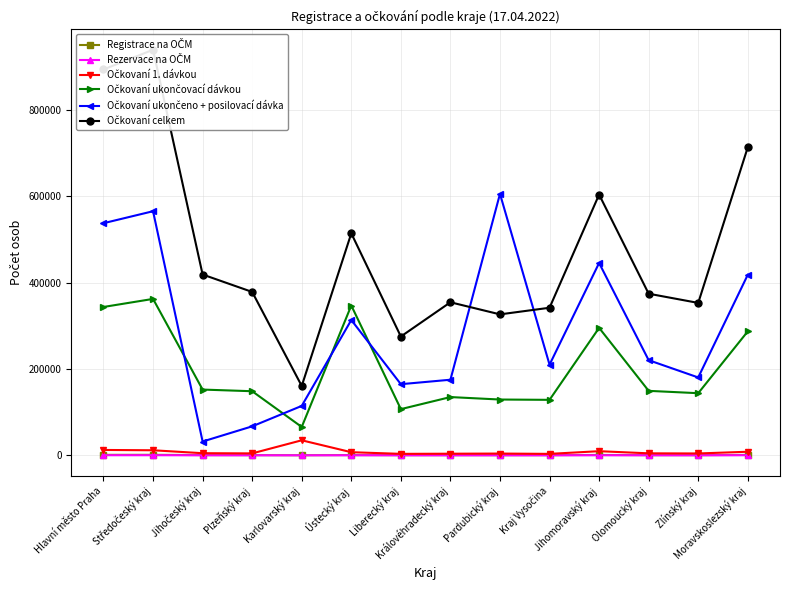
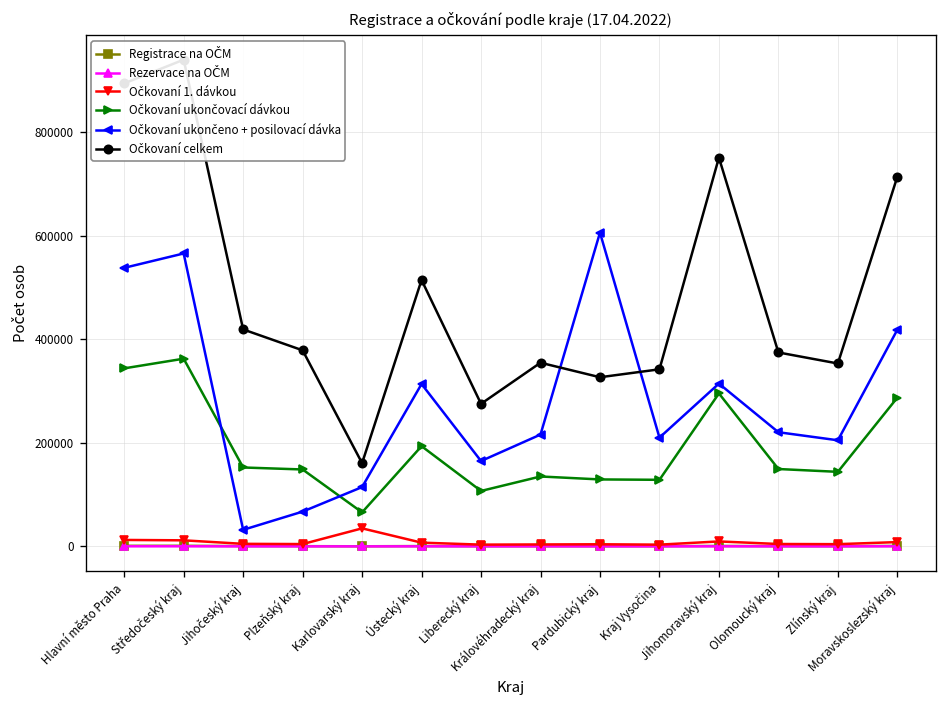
  {
    "Rezervace na OČM": {
      "Hlavní město Praha": 0,
      "Středočeský kraj": 0,
      "Karlovarský kraj": 0,
      "Ústecký kraj": 0,
      "Jihomoravský kraj": 0,
      "Moravskoslezský kraj": 0
    },
    "Očkovaní 1. dávkou": {
      "Hlavní město Praha": 10000,
      "Středočeský kraj": 10000,
      "Karlovarský kraj": 30000,
      "Ústecký kraj": 10000,
      "Jihomoravský kraj": 10000,
      "Moravskoslezský kraj": 10000
    },
    "Očkovaní ukončovací dávkou": {
      "Hlavní město Praha": 340000,
      "Středočeský kraj": 360000,
      "Jihočeský kraj": 150000,
      "Plzeňský kraj": 150000,
      "Karlovarský kraj": 70000,
-     "Ústecký kraj": 350000,
+     "Ústecký kraj": 190000,
      "Liberecký kraj": 110000,
      "Královéhradecký kraj": 140000,
      "Pardubický kraj": 130000,
      "Kraj Vysočina": 130000,
      "Jihomoravský kraj": 300000,
      "Olomoucký kraj": 150000,
      "Zlínský kraj": 140000,
      "Moravskoslezský kraj": 290000
    },
    "Očkovaní ukončeno + posilovací dávka": {
      "Hlavní město Praha": 540000,
      "Středočeský kraj": 570000,
      "Jihočeský kraj": 30000,
      "Plzeňský kraj": 70000,
      "Karlovarský kraj": 110000,
      "Ústecký kraj": 310000,
      "Liberecký kraj": 160000,
-     "Královéhradecký kraj": 180000,
+     "Královéhradecký kraj": 220000,
      "Pardubický kraj": 610000,
      "Kraj Vysočina": 210000,
-     "Jihomoravský kraj": 450000,
+     "Jihomoravský kraj": 310000,
      "Olomoucký kraj": 220000,
-     "Zlínský kraj": 180000,
+     "Zlínský kraj": 200000,
      "Moravskoslezský kraj": 420000
    },
    "Očkovaní celkem": {
      "Jihočeský kraj": 420000,
      "Plzeňský kraj": 380000,
      "Karlovarský kraj": 160000,
      "Ústecký kraj": 510000,
      "Liberecký kraj": 280000,
      "Královéhradecký kraj": 350000,
      "Pardubický kraj": 330000,
      "Kraj Vysočina": 340000,
-     "Jihomoravský kraj": 600000,
+     "Jihomoravský kraj": 750000,
      "Olomoucký kraj": 370000,
      "Zlínský kraj": 350000,
      "Moravskoslezský kraj": 710000
    }
  }
